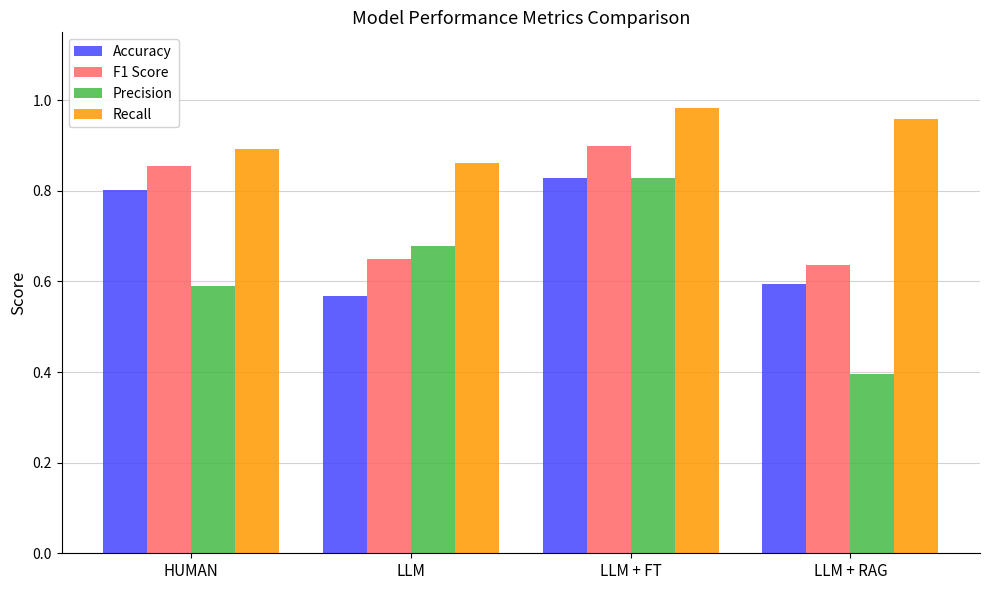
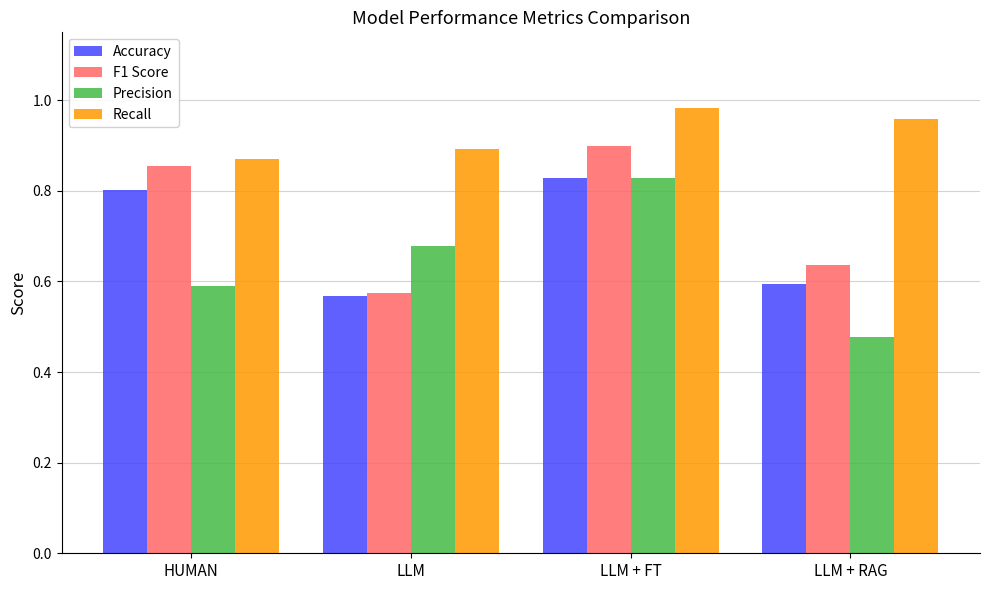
  {
    "Accuracy": {
      "HUMAN": 0.80,
      "LLM": 0.57,
      "LLM + FT": 0.83,
      "LLM + RAG": 0.60
    },
    "F1 Score": {
      "HUMAN": 0.86,
-     "LLM": 0.65,
+     "LLM": 0.57,
      "LLM + FT": 0.90,
      "LLM + RAG": 0.64
    },
    "Precision": {
      "HUMAN": 0.59,
      "LLM": 0.68,
      "LLM + FT": 0.83,
-     "LLM + RAG": 0.40
+     "LLM + RAG": 0.48
    },
    "Recall": {
-     "HUMAN": 0.89,
-     "LLM": 0.86,
+     "HUMAN": 0.87,
+     "LLM": 0.89,
      "LLM + FT": 0.98,
      "LLM + RAG": 0.96
    }
  }
